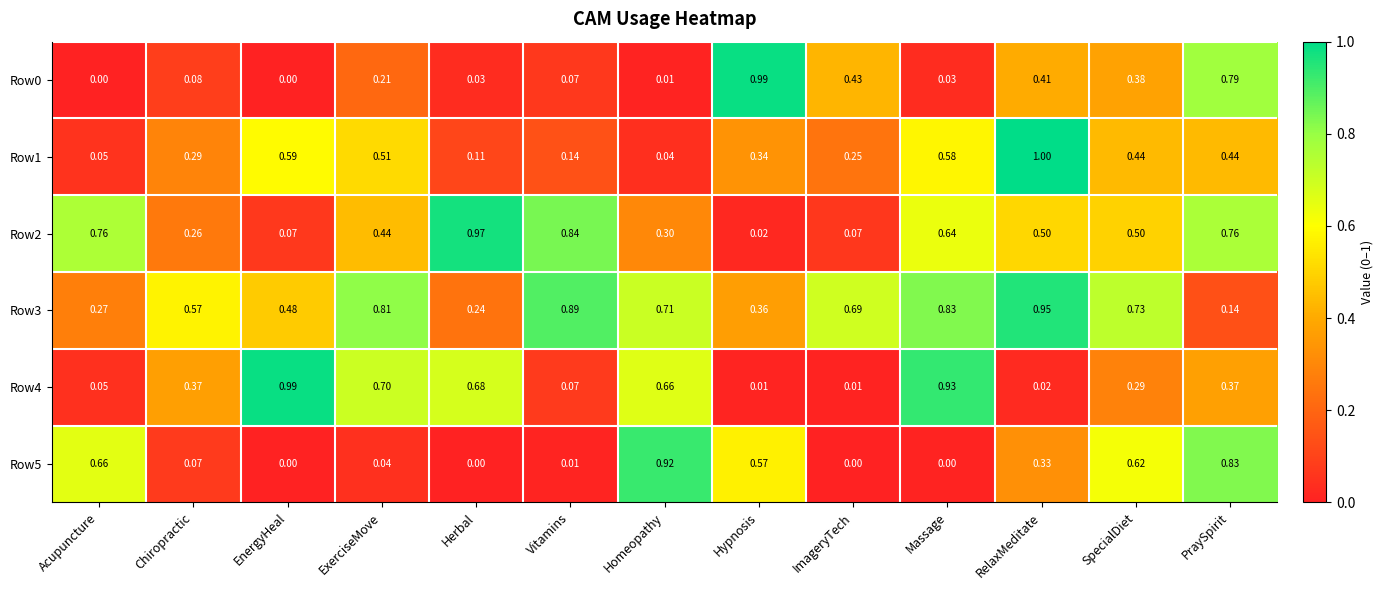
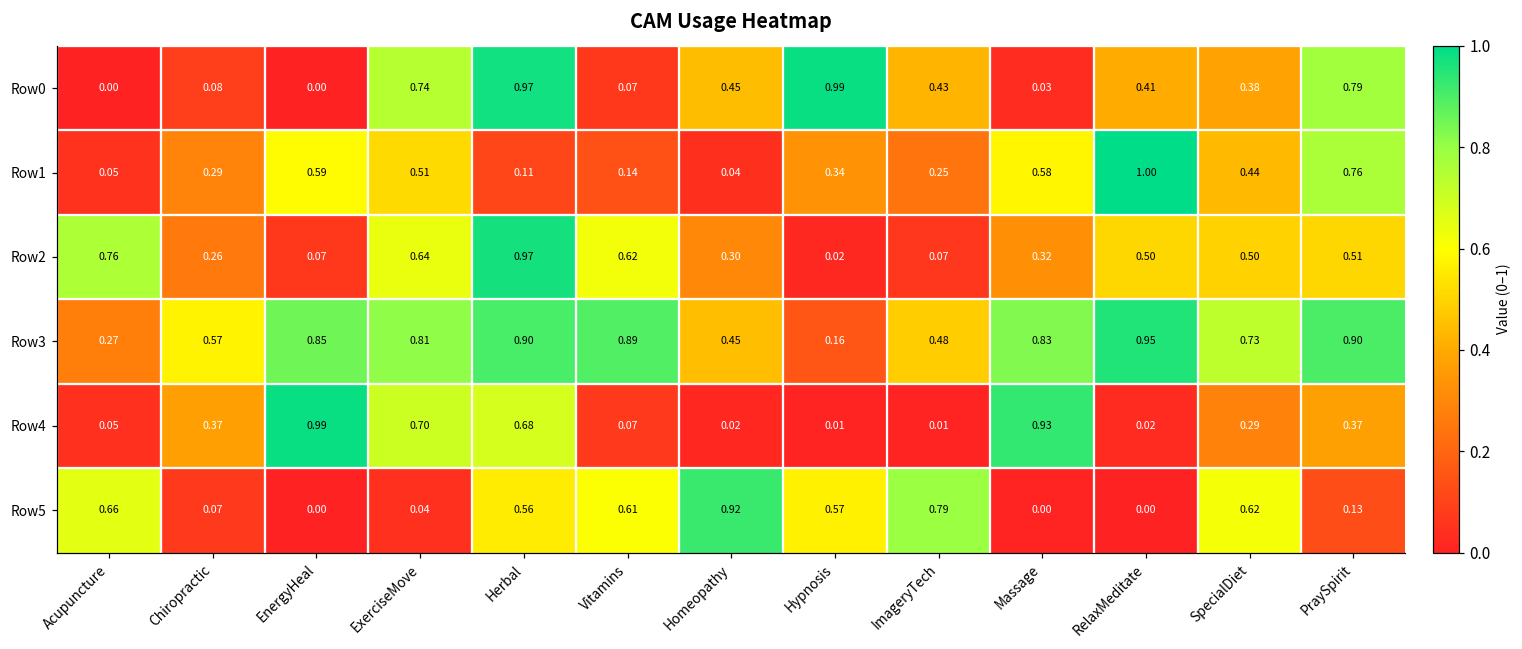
  {
    "Row0": {
      "Acupuncture": 0.00,
      "Chiropractic": 0.08,
      "EnergyHeal": 0.00,
-     "ExerciseMove": 0.21,
-     "Herbal": 0.03,
+     "ExerciseMove": 0.74,
+     "Herbal": 0.97,
      "Vitamins": 0.07,
-     "Homeopathy": 0.01,
+     "Homeopathy": 0.45,
      "Hypnosis": 0.99,
      "ImageryTech": 0.43,
      "Massage": 0.03,
      "RelaxMeditate": 0.41,
      "SpecialDiet": 0.38,
      "PraySpirit": 0.79
    },
    "Row1": {
      "Acupuncture": 0.05,
      "Chiropractic": 0.29,
      "EnergyHeal": 0.59,
      "ExerciseMove": 0.51,
      "Herbal": 0.11,
      "Vitamins": 0.14,
      "Homeopathy": 0.04,
      "Hypnosis": 0.34,
      "ImageryTech": 0.25,
      "Massage": 0.58,
      "RelaxMeditate": 1.00,
      "SpecialDiet": 0.44,
-     "PraySpirit": 0.44
+     "PraySpirit": 0.76
    },
    "Row2": {
      "Acupuncture": 0.76,
      "Chiropractic": 0.26,
      "EnergyHeal": 0.07,
-     "ExerciseMove": 0.44,
+     "ExerciseMove": 0.64,
      "Herbal": 0.97,
-     "Vitamins": 0.84,
+     "Vitamins": 0.62,
      "Homeopathy": 0.30,
      "Hypnosis": 0.02,
      "ImageryTech": 0.07,
-     "Massage": 0.64,
+     "Massage": 0.32,
      "RelaxMeditate": 0.50,
      "SpecialDiet": 0.50,
-     "PraySpirit": 0.76
+     "PraySpirit": 0.51
    },
    "Row3": {
      "Acupuncture": 0.27,
      "Chiropractic": 0.57,
-     "EnergyHeal": 0.48,
+     "EnergyHeal": 0.85,
      "ExerciseMove": 0.81,
-     "Herbal": 0.24,
+     "Herbal": 0.90,
      "Vitamins": 0.89,
-     "Homeopathy": 0.71,
-     "Hypnosis": 0.36,
-     "ImageryTech": 0.69,
+     "Homeopathy": 0.45,
+     "Hypnosis": 0.16,
+     "ImageryTech": 0.48,
      "Massage": 0.83,
      "RelaxMeditate": 0.95,
      "SpecialDiet": 0.73,
-     "PraySpirit": 0.14
+     "PraySpirit": 0.90
    },
    "Row4": {
      "Acupuncture": 0.05,
      "Chiropractic": 0.37,
      "EnergyHeal": 0.99,
      "ExerciseMove": 0.70,
      "Herbal": 0.68,
      "Vitamins": 0.07,
-     "Homeopathy": 0.66,
+     "Homeopathy": 0.02,
      "Hypnosis": 0.01,
      "ImageryTech": 0.01,
      "Massage": 0.93,
      "RelaxMeditate": 0.02,
      "SpecialDiet": 0.29,
      "PraySpirit": 0.37
    },
    "Row5": {
      "Acupuncture": 0.66,
      "Chiropractic": 0.07,
      "EnergyHeal": 0.00,
      "ExerciseMove": 0.04,
-     "Herbal": 0.00,
-     "Vitamins": 0.01,
+     "Herbal": 0.56,
+     "Vitamins": 0.61,
      "Homeopathy": 0.92,
      "Hypnosis": 0.57,
-     "ImageryTech": 0.00,
+     "ImageryTech": 0.79,
      "Massage": 0.00,
-     "RelaxMeditate": 0.33,
+     "RelaxMeditate": 0.00,
      "SpecialDiet": 0.62,
-     "PraySpirit": 0.83
+     "PraySpirit": 0.13
    }
  }
